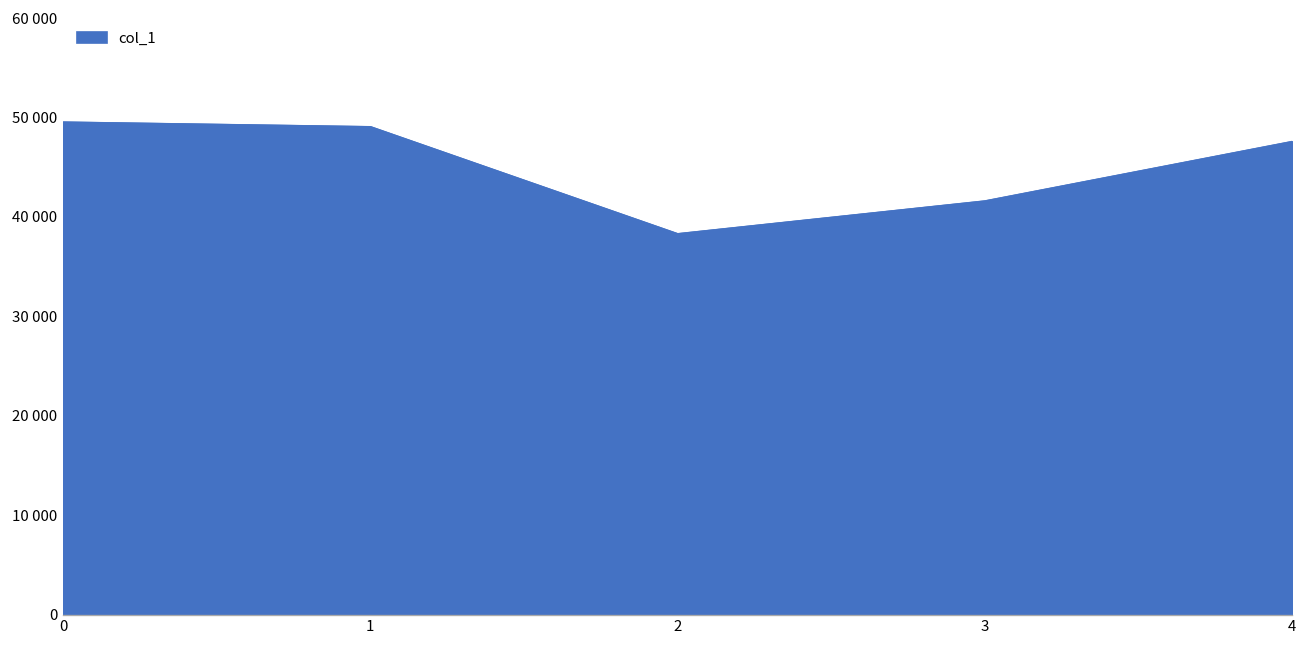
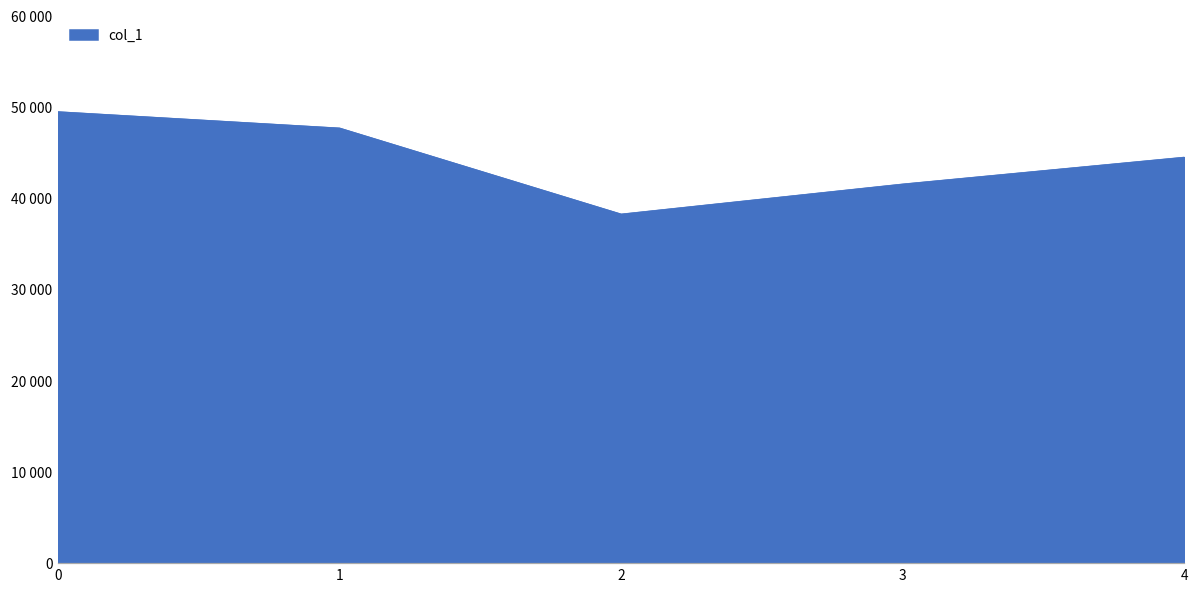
  {
    "0": 50000,
-   "1": 49000,
+   "1": 48000,
    "2": 38000,
    "3": 42000,
-   "4": 48000
+   "4": 45000
  }
